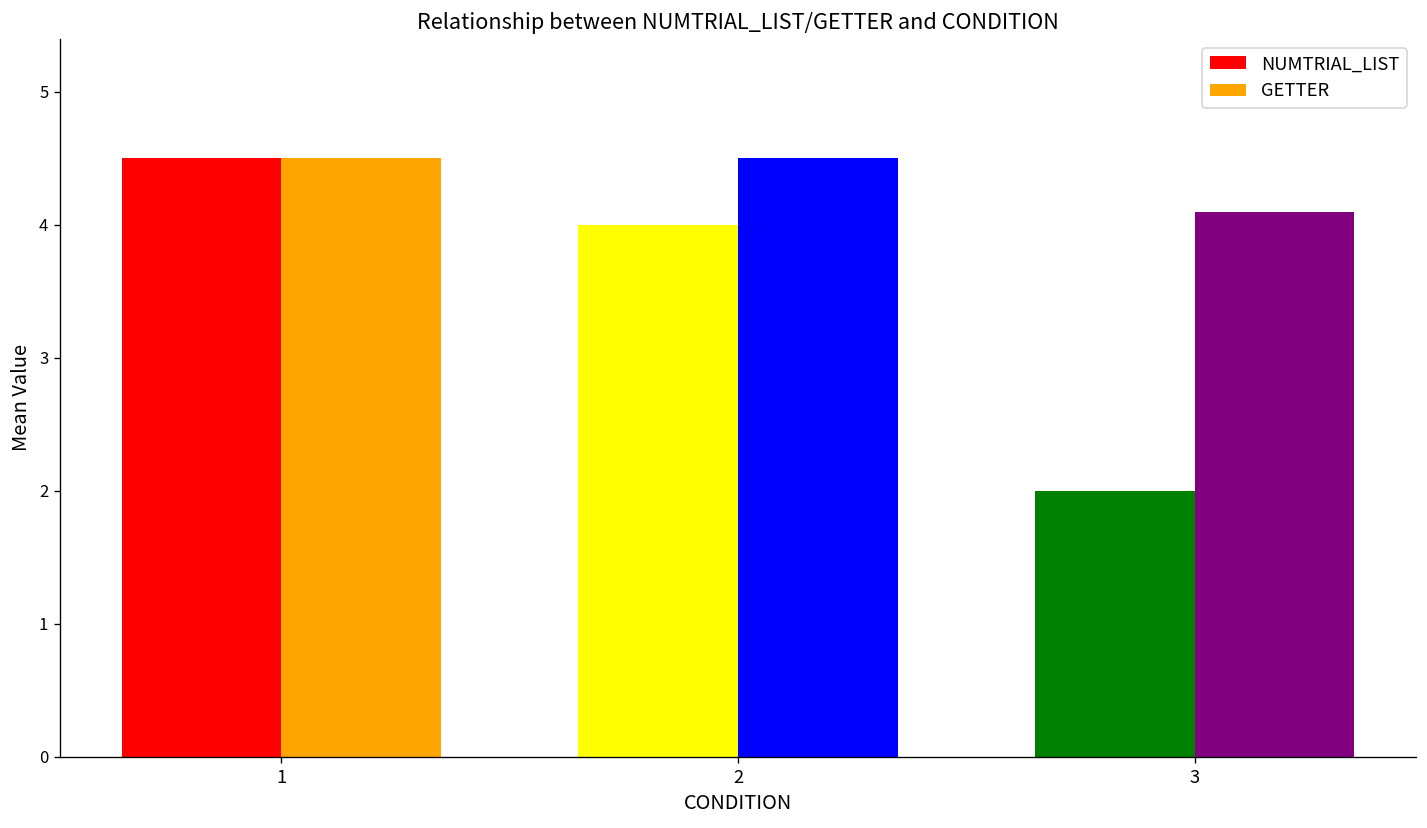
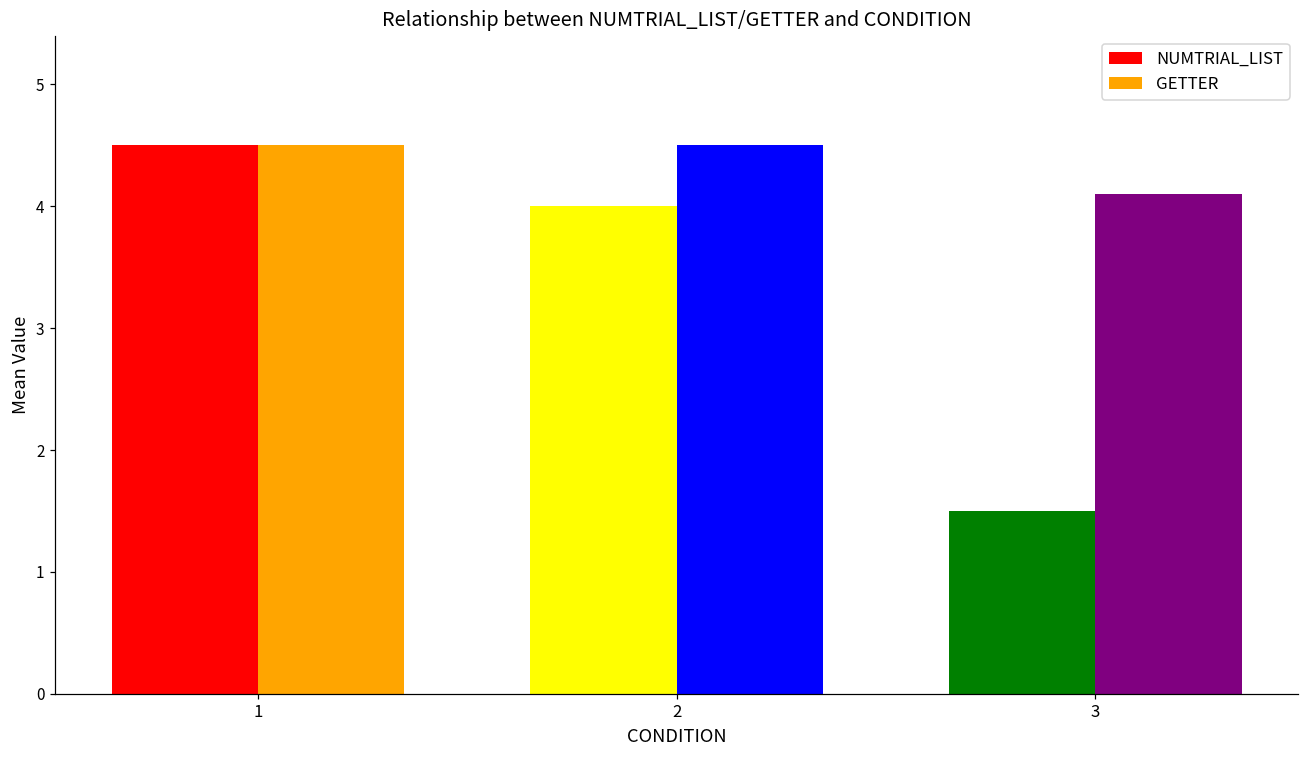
  {
    "NUMTRIAL_LIST": {
      "1": 4.5,
      "2": 4.0,
-     "3": 2.0
+     "3": 1.5
    },
    "GETTER": {
      "1": 4.5,
      "2": 4.5,
      "3": 4.1
    }
  }
